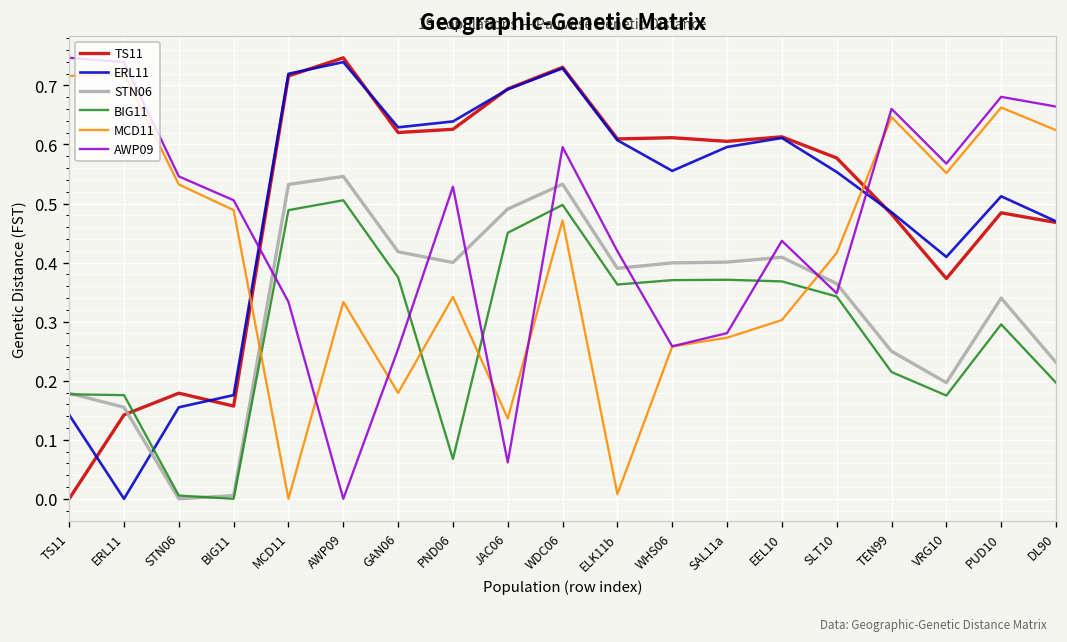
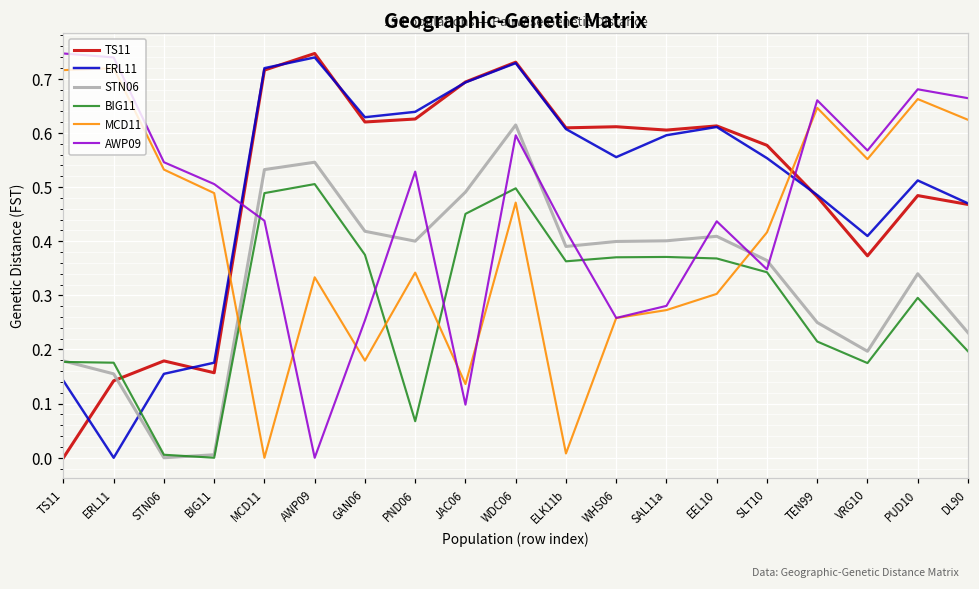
  {
    "TS11": {
      "TS11": 0.00,
      "ERL11": 0.14,
      "STN06": 0.18,
      "BIG11": 0.16,
      "AWP09": 0.75,
      "GAN06": 0.62,
      "PND06": 0.63,
      "WHS06": 0.61,
      "SAL11a": 0.61,
      "SLT10": 0.58,
      "VRG10": 0.37,
      "PUD10": 0.48
    },
    "ERL11": {
      "TS11": 0.14,
      "ERL11": 0.00,
      "STN06": 0.15,
      "BIG11": 0.18,
      "AWP09": 0.74,
      "GAN06": 0.63,
      "PND06": 0.64,
      "WHS06": 0.56,
      "SAL11a": 0.60,
      "SLT10": 0.55,
      "VRG10": 0.41,
      "PUD10": 0.51
    },
    "STN06": {
      "ERL11": 0.15,
      "STN06": 0.00,
      "BIG11": 0.01,
      "MCD11": 0.53,
      "AWP09": 0.55,
      "GAN06": 0.42,
      "PND06": 0.40,
      "JAC06": 0.49,
-     "WDC06": 0.53,
+     "WDC06": 0.61,
      "ELK11b": 0.39,
      "WHS06": 0.40,
      "SAL11a": 0.40,
      "EEL10": 0.41,
      "SLT10": 0.36,
      "TEN99": 0.25,
      "VRG10": 0.20,
      "PUD10": 0.34,
      "DL90": 0.23
    },
    "BIG11": {
      "ERL11": 0.18,
      "STN06": 0.01,
      "BIG11": 0.00,
      "MCD11": 0.49,
      "AWP09": 0.51,
      "GAN06": 0.37,
      "PND06": 0.07,
      "JAC06": 0.45,
      "WDC06": 0.50,
      "ELK11b": 0.36,
      "WHS06": 0.37,
      "SAL11a": 0.37,
      "EEL10": 0.37,
      "SLT10": 0.34,
      "TEN99": 0.21,
      "VRG10": 0.17,
      "PUD10": 0.30,
      "DL90": 0.20
    },
    "MCD11": {
      "TS11": 0.72,
      "STN06": 0.53,
      "BIG11": 0.49,
      "MCD11": 0.00,
      "AWP09": 0.33,
      "GAN06": 0.18,
      "PND06": 0.34,
      "JAC06": 0.14,
      "WDC06": 0.47,
      "ELK11b": 0.01,
      "SAL11a": 0.27,
      "EEL10": 0.30,
      "SLT10": 0.42,
      "TEN99": 0.65,
      "VRG10": 0.55,
      "PUD10": 0.66,
      "DL90": 0.62
    },
    "AWP09": {
      "TS11": 0.75,
      "STN06": 0.55,
      "BIG11": 0.51,
-     "MCD11": 0.33,
+     "MCD11": 0.44,
      "AWP09": 0.00,
      "GAN06": 0.25,
      "PND06": 0.53,
-     "JAC06": 0.06,
+     "JAC06": 0.10,
      "WDC06": 0.60,
      "ELK11b": 0.42,
      "SAL11a": 0.28,
      "EEL10": 0.44,
      "SLT10": 0.35,
      "TEN99": 0.66,
      "VRG10": 0.57,
      "PUD10": 0.68,
      "DL90": 0.66
    }
  }
